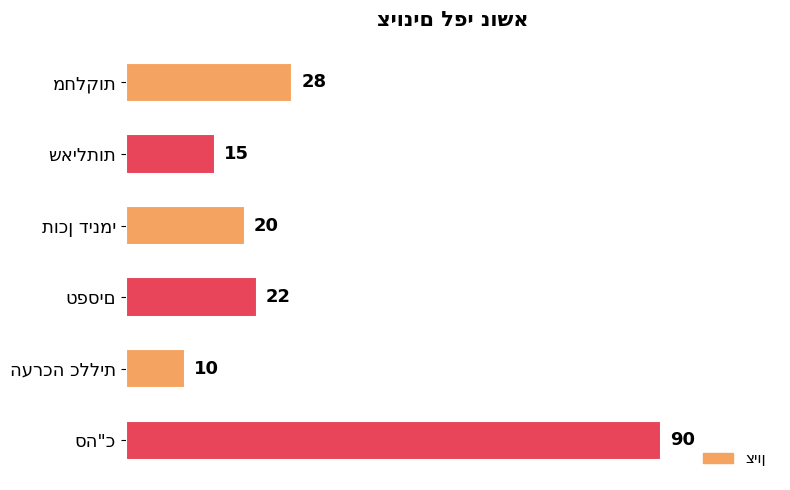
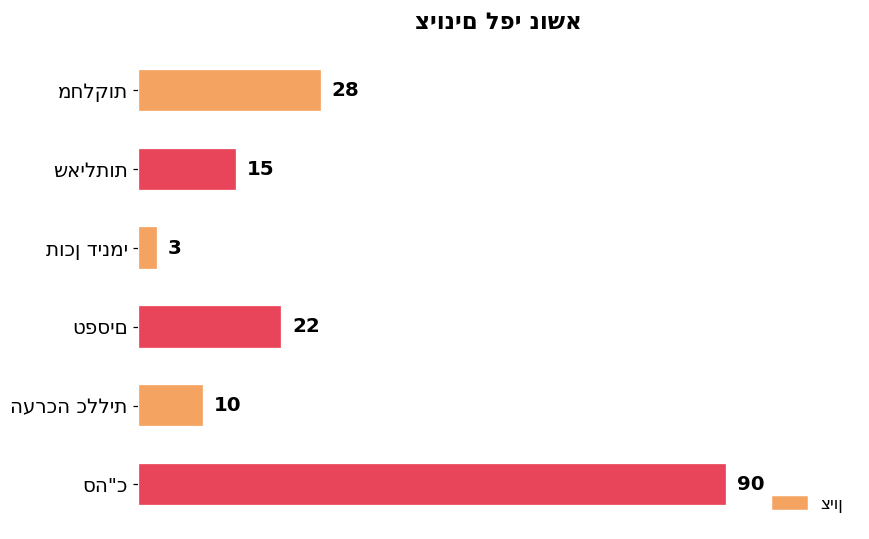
  {
    "מחלקות": 28,
    "שאילתות": 15,
-   "תוכן דינמי": 20,
+   "תוכן דינמי": 3,
    "טפסים": 22,
    "הערכה כללית": 10,
    "סה\"כ": 90
  }
